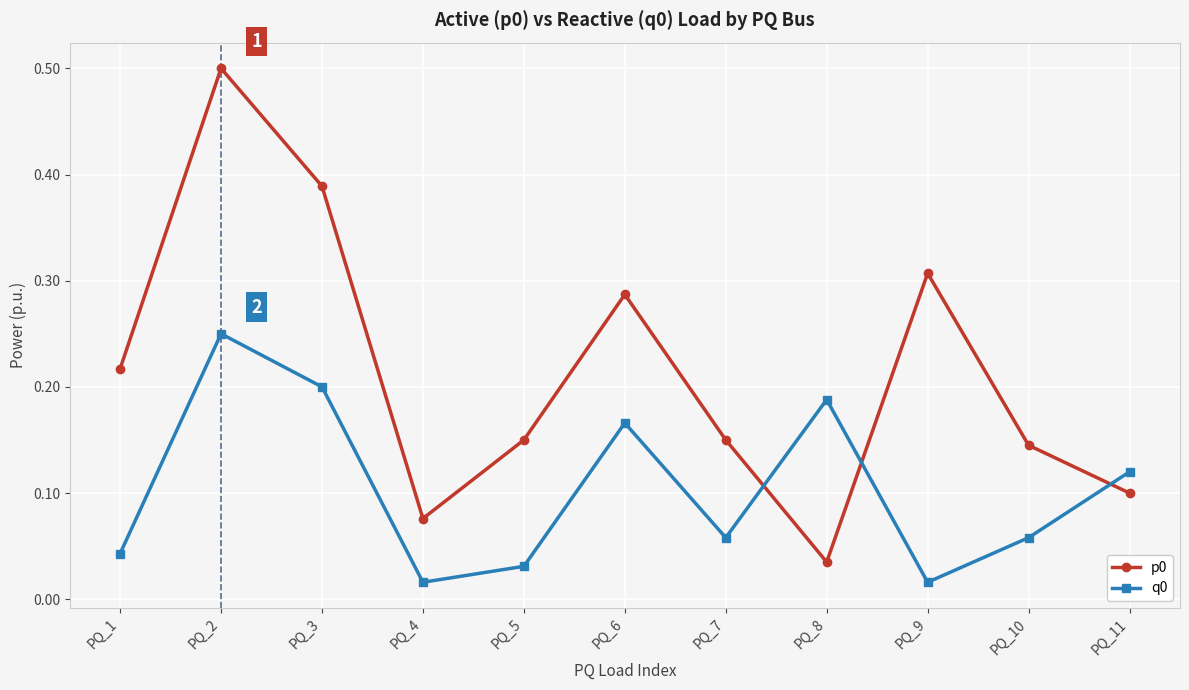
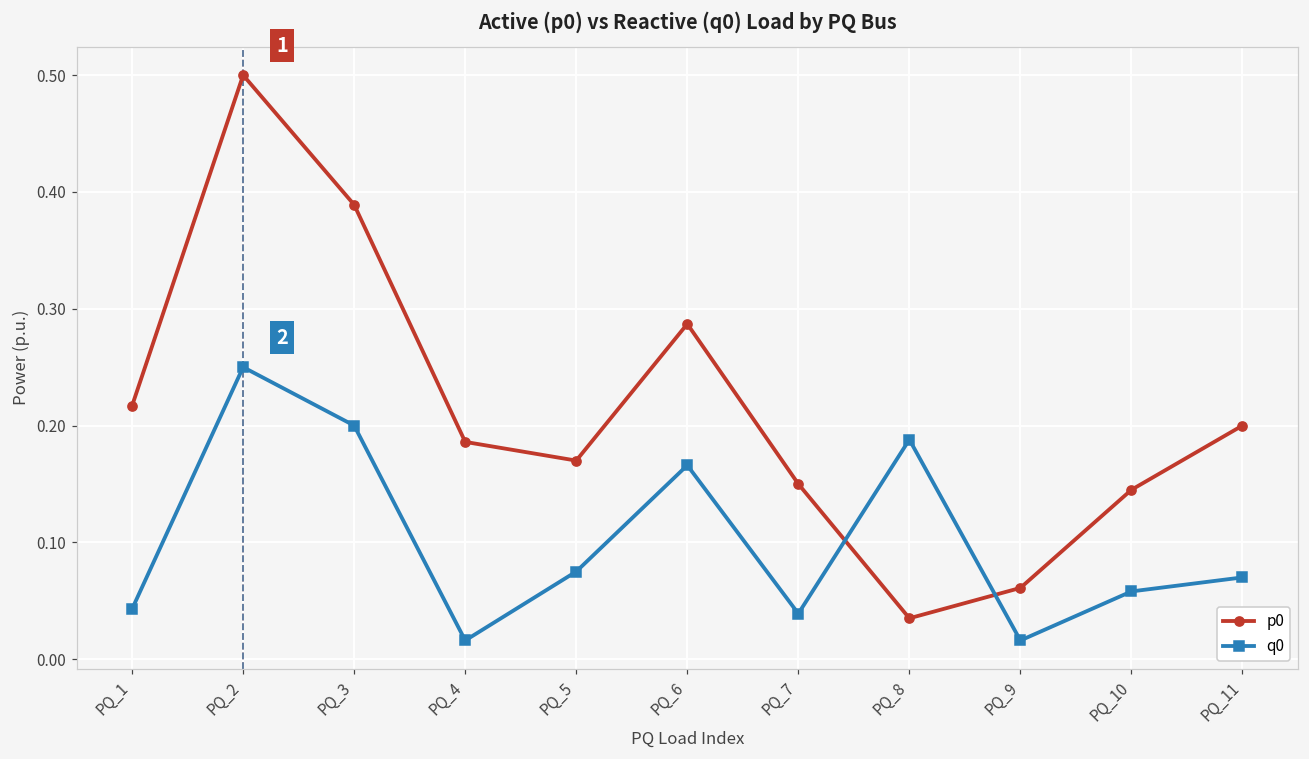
  {
    "p0": {
      "PQ_1": 0.217,
      "PQ_2": 0.500,
      "PQ_3": 0.389,
-     "PQ_4": 0.076,
-     "PQ_5": 0.15,
+     "PQ_4": 0.186,
+     "PQ_5": 0.17,
      "PQ_6": 0.287,
      "PQ_7": 0.150,
      "PQ_8": 0.035,
-     "PQ_9": 0.307,
+     "PQ_9": 0.061,
      "PQ_10": 0.145,
-     "PQ_11": 0.1
+     "PQ_11": 0.2
    },
    "q0": {
      "PQ_1": 0.043,
      "PQ_2": 0.250,
      "PQ_3": 0.200,
      "PQ_4": 0.016,
-     "PQ_5": 0.031,
+     "PQ_5": 0.075,
      "PQ_6": 0.166,
-     "PQ_7": 0.058,
+     "PQ_7": 0.039,
      "PQ_8": 0.188,
      "PQ_9": 0.016,
      "PQ_10": 0.058,
-     "PQ_11": 0.12
+     "PQ_11": 0.07
    }
  }
